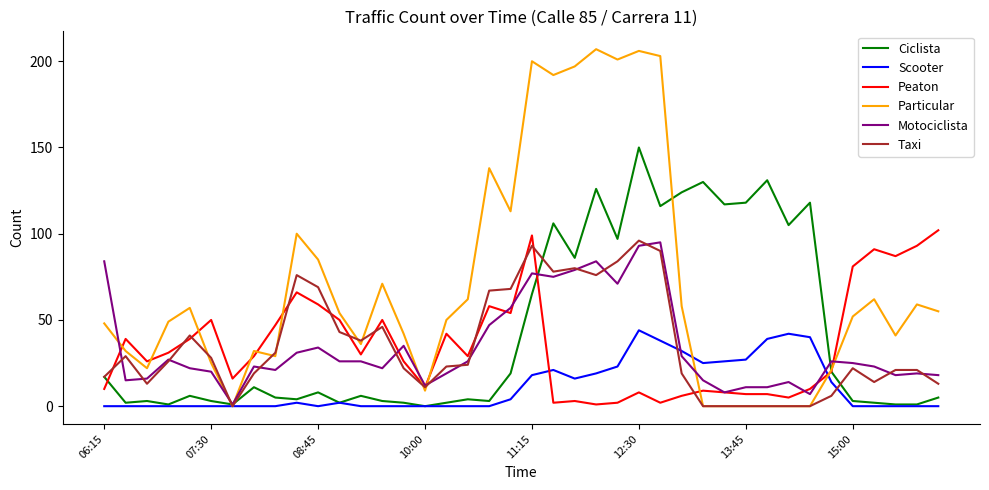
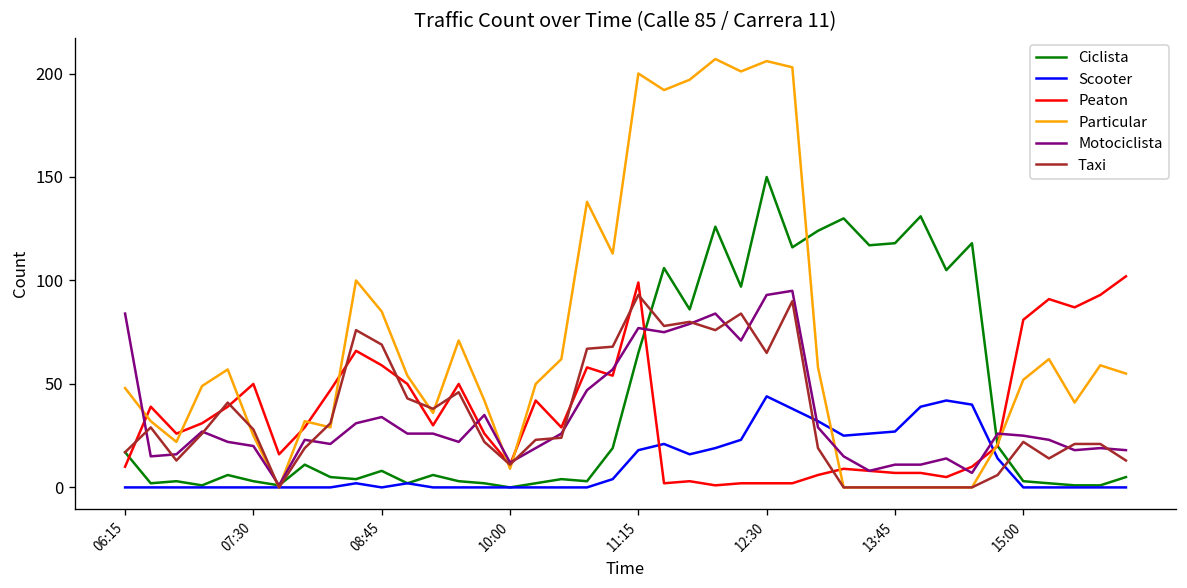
  {
    "Ciclista": {
      "07:30": 3,
      "08:45": 8,
      "11:15": 65,
      "12:30": 150,
      "13:45": 118,
      "15:00": 3
    },
    "Scooter": {
      "06:15": 0,
      "07:30": 0,
      "08:45": 0,
      "11:15": 18,
      "12:30": 44,
      "13:45": 27,
      "15:00": 0
    },
    "Peaton": {
      "06:15": 10,
      "07:30": 50,
      "08:45": 59,
      "11:15": 99,
-     "12:30": 8,
+     "12:30": 2,
      "13:45": 7,
      "15:00": 81
    },
    "Particular": {
      "06:15": 48,
      "07:30": 25,
      "08:45": 85,
      "10:00": 9,
      "11:15": 200,
      "12:30": 206,
      "15:00": 52
    },
    "Motociclista": {
      "06:15": 84,
      "07:30": 20,
      "08:45": 34,
      "11:15": 77,
      "12:30": 93,
      "13:45": 11,
      "15:00": 25
    },
    "Taxi": {
      "07:30": 28,
      "08:45": 69,
      "11:15": 93,
-     "12:30": 96,
+     "12:30": 65,
      "15:00": 22
    }
  }
